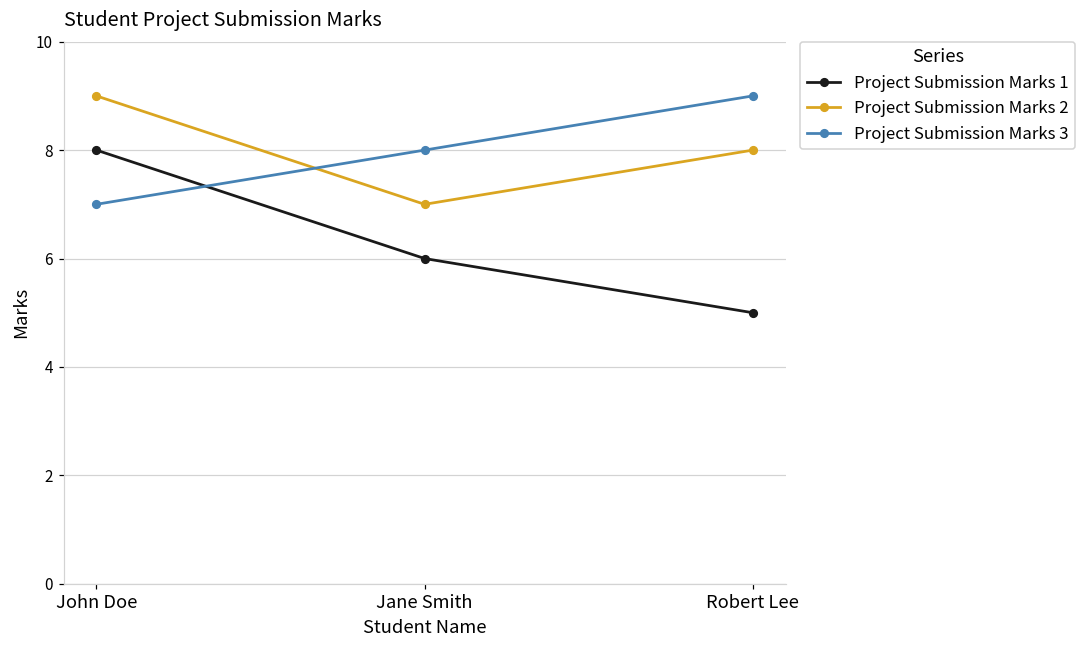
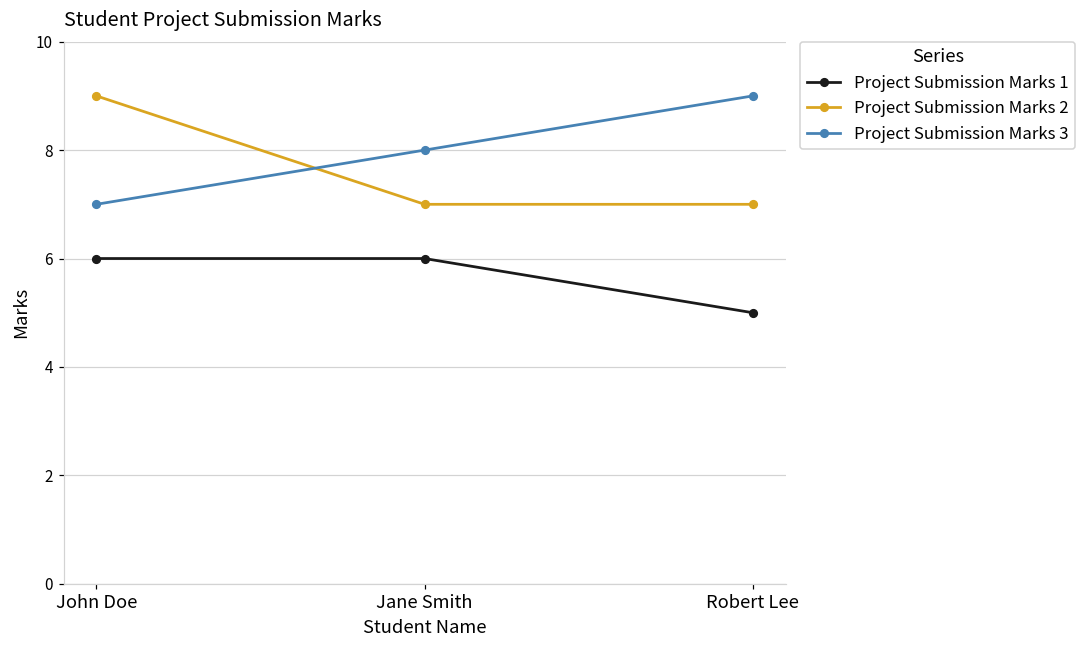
  {
    "Project Submission Marks 1": {
-     "John Doe": 8,
+     "John Doe": 6,
      "Jane Smith": 6,
      "Robert Lee": 5
    },
    "Project Submission Marks 2": {
      "John Doe": 9,
      "Jane Smith": 7,
-     "Robert Lee": 8
+     "Robert Lee": 7
    },
    "Project Submission Marks 3": {
      "John Doe": 7,
      "Jane Smith": 8,
      "Robert Lee": 9
    }
  }
